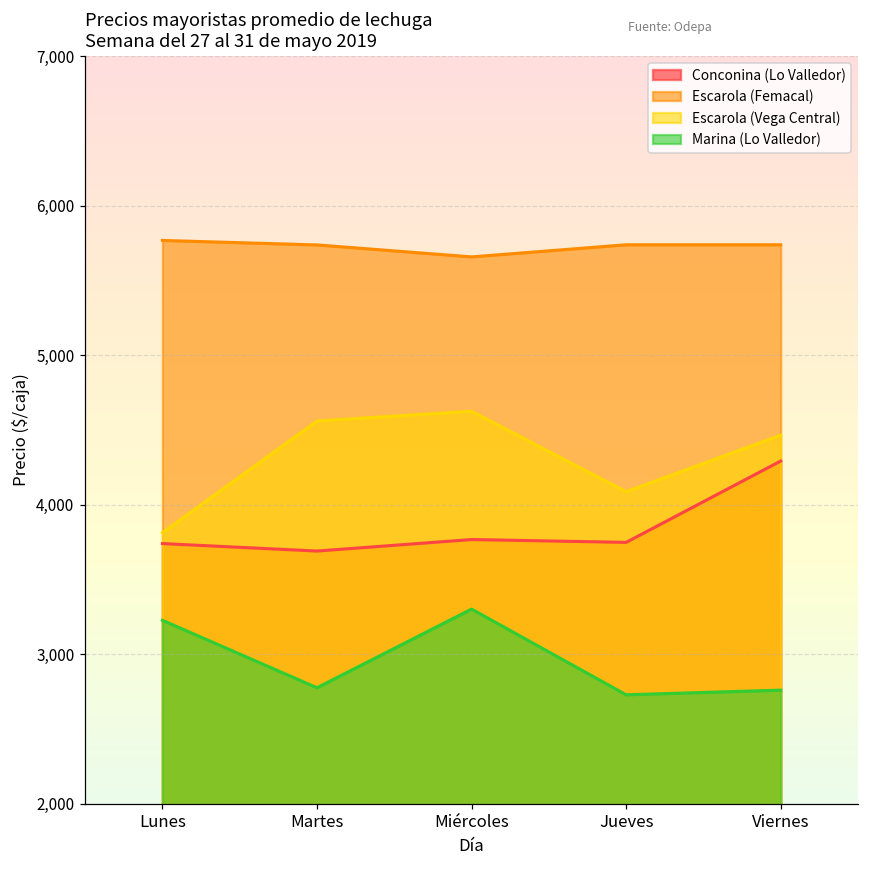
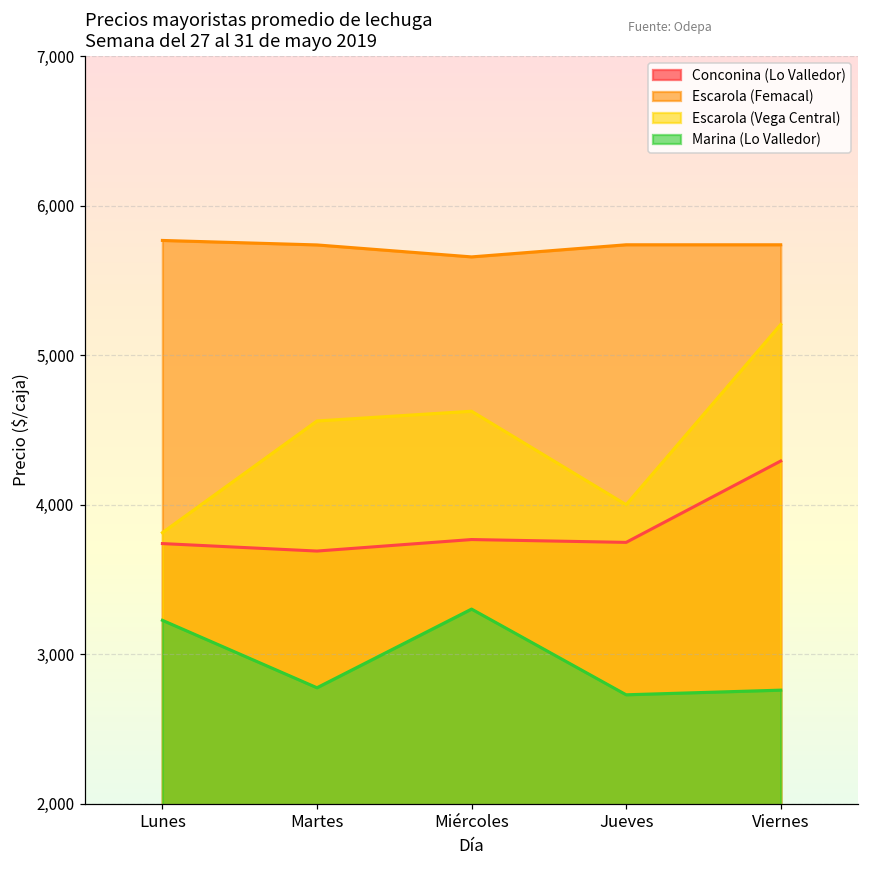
  {
    "Conconina (Lo Valledor)": {
      "Lunes": "3,740",
      "Martes": "3,690",
      "Miércoles": "3,770",
      "Jueves": "3,750",
      "Viernes": "4,290"
    },
    "Escarola (Femacal)": {
      "Lunes": "5,770",
      "Martes": "5,740",
      "Miércoles": "5,660",
      "Jueves": "5,740",
      "Viernes": "5,740"
    },
    "Escarola (Vega Central)": {
      "Lunes": "3,810",
      "Martes": "4,560",
      "Miércoles": "4,630",
-     "Jueves": "4,090",
-     "Viernes": "4,470"
+     "Jueves": "4,000",
+     "Viernes": "5,210"
    },
    "Marina (Lo Valledor)": {
      "Lunes": "3,230",
      "Martes": "2,780",
      "Miércoles": "3,300",
      "Jueves": "2,730",
      "Viernes": "2,760"
    }
  }
